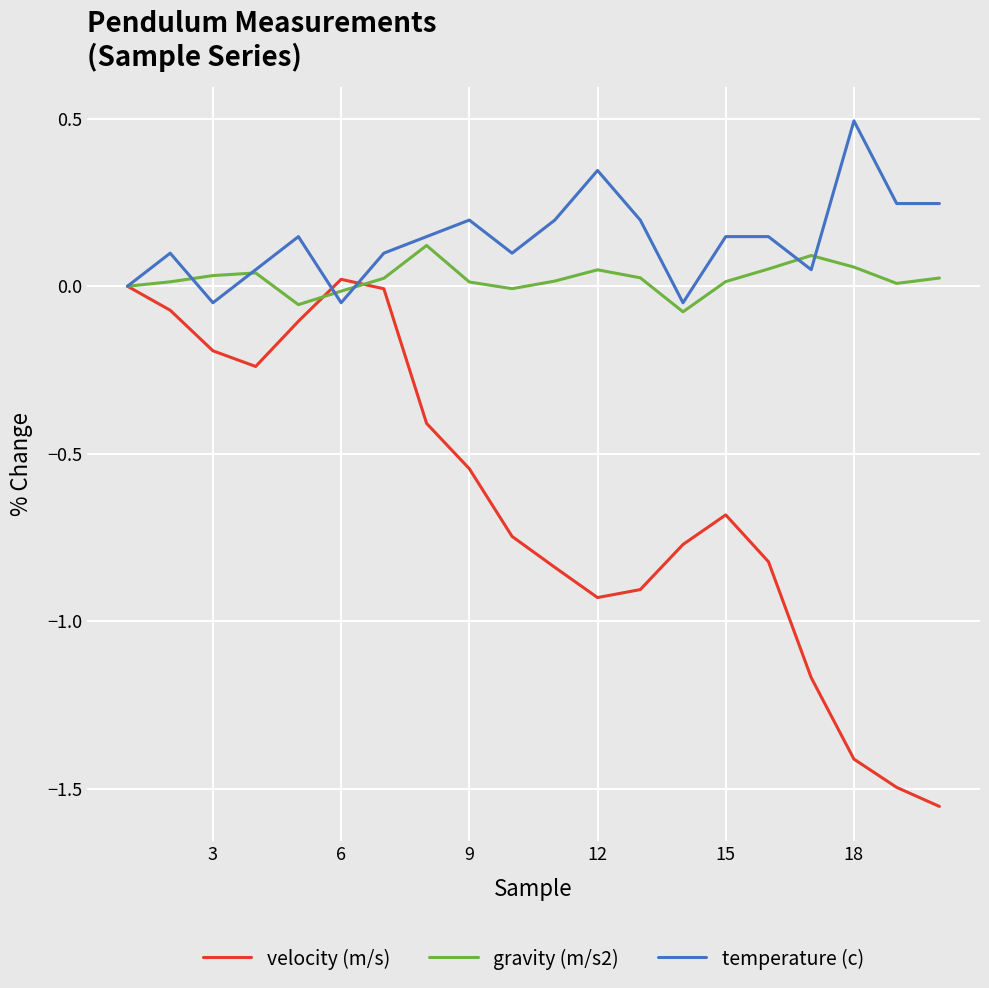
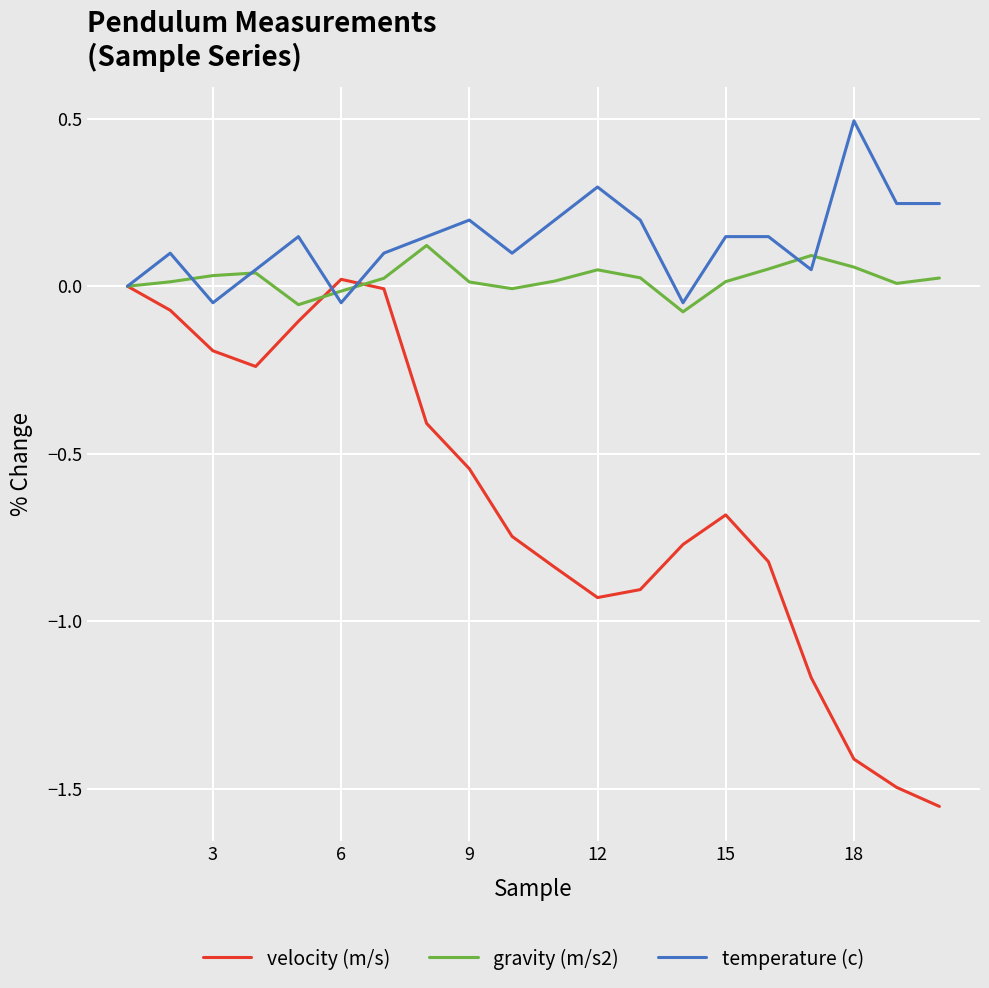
  {
    "velocity (m/s)": {
      "3": -0.19,
      "6": 0.02,
      "9": -0.54,
      "12": -0.93,
      "15": -0.68,
      "18": -1.41
    },
    "gravity (m/s2)": {
      "3": 0.03,
      "6": -0.01,
      "9": 0.01,
      "12": 0.05,
      "15": 0.01,
      "18": 0.06
    },
    "temperature (c)": {
      "3": -0.05,
      "6": -0.05,
      "9": 0.20,
-     "12": 0.35,
+     "12": 0.30,
      "15": 0.15,
      "18": 0.49
    }
  }
